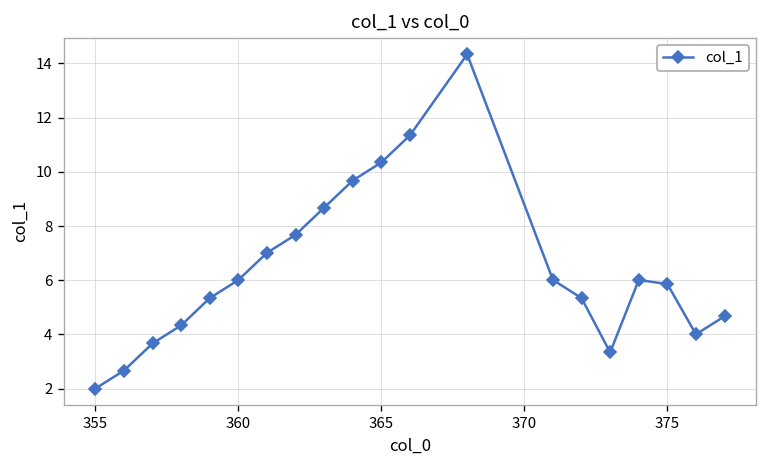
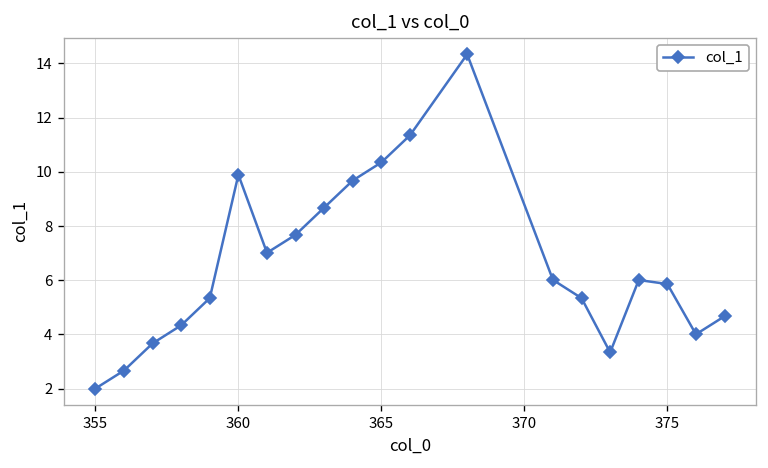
  {
    "355": 2.0,
-   "360": 6.0,
+   "360": 9.9,
    "365": 10.3,
    "375": 5.9
  }
